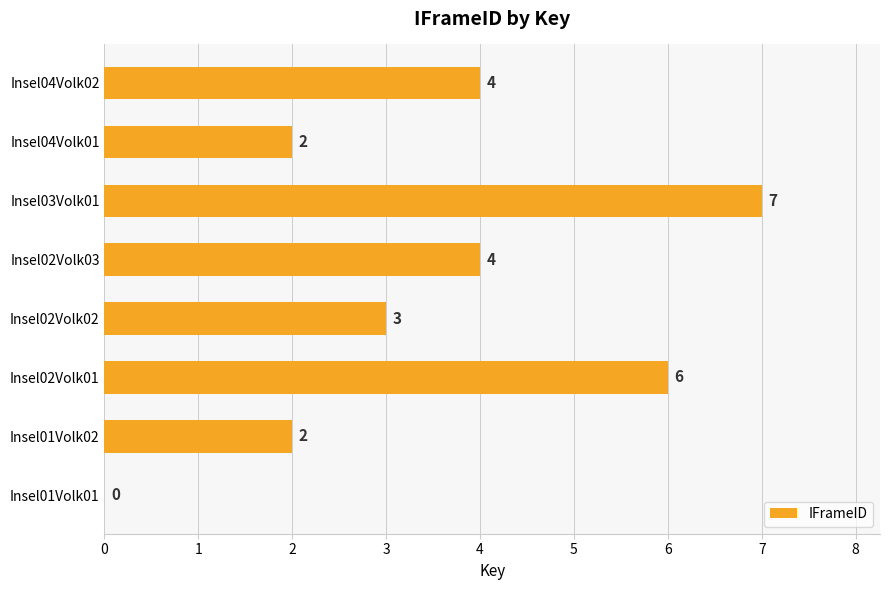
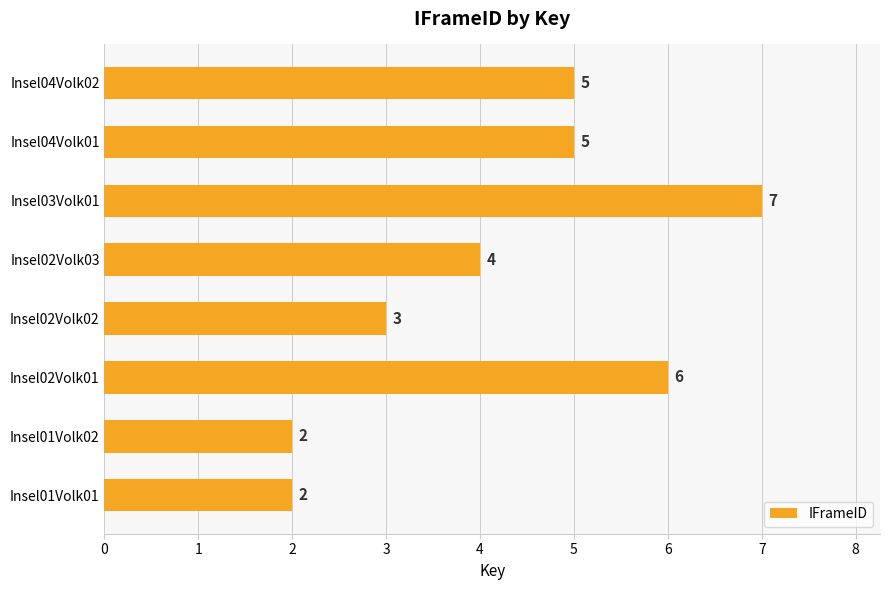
  {
-   "Insel04Volk02": 4,
-   "Insel04Volk01": 2,
+   "Insel04Volk02": 5,
+   "Insel04Volk01": 5,
    "Insel03Volk01": 7,
    "Insel02Volk03": 4,
    "Insel02Volk02": 3,
    "Insel02Volk01": 6,
    "Insel01Volk02": 2,
-   "Insel01Volk01": 0
+   "Insel01Volk01": 2
  }
